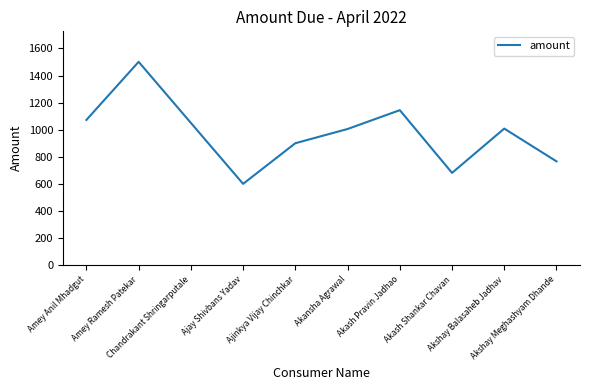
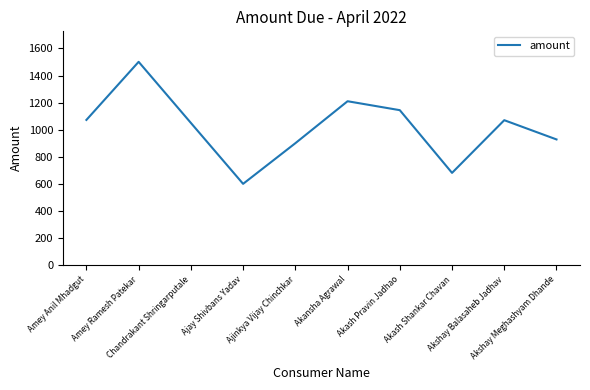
  {
    "Amey Anil Mhadgut": 1070,
    "Amey Ramesh Patekar": 1500,
    "Chandrakant Shringarputale": 1050,
    "Ajay Shivbans Yadav": 600,
    "Ajinkya Vijay Chinchkar": 900,
-   "Akansha Agrawal": 1010,
+   "Akansha Agrawal": 1210,
    "Akash Pravin Jadhao": 1140,
    "Akash Shankar Chavan": 680,
-   "Akshay Balasaheb Jadhav": 1010,
-   "Akshay Meghashyam Dhande": 770
+   "Akshay Balasaheb Jadhav": 1070,
+   "Akshay Meghashyam Dhande": 930
  }
